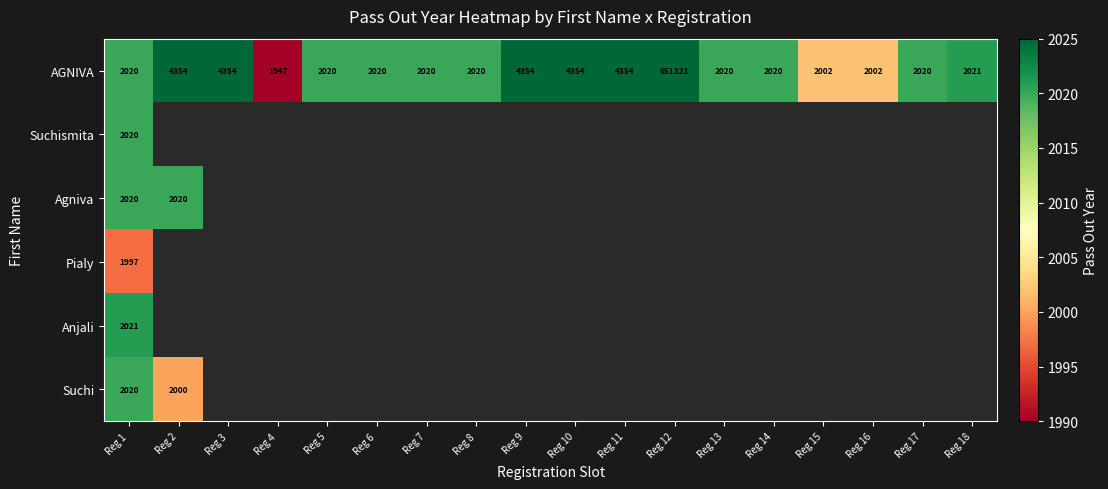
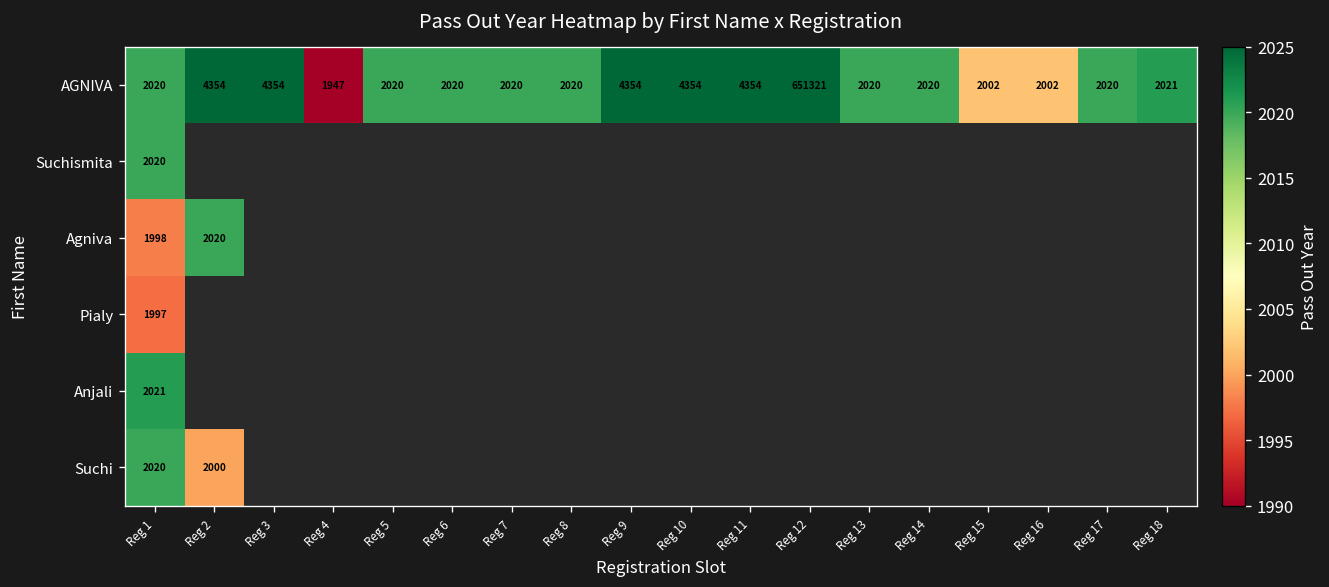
  {
    "AGNIVA": {
      "Reg 1": 2020,
      "Reg 2": 4354,
      "Reg 3": 4354,
      "Reg 4": 1947,
      "Reg 5": 2020,
      "Reg 6": 2020,
      "Reg 7": 2020,
      "Reg 8": 2020,
      "Reg 9": 4354,
      "Reg 10": 4354,
      "Reg 11": 4354,
      "Reg 12": 651321,
      "Reg 13": 2020,
      "Reg 14": 2020,
      "Reg 15": 2002,
      "Reg 16": 2002,
      "Reg 17": 2020,
      "Reg 18": 2021
    },
    "Suchismita": {
      "Reg 1": 2020
    },
    "Agniva": {
-     "Reg 1": 2020,
+     "Reg 1": 1998,
      "Reg 2": 2020
    },
    "Pialy": {
      "Reg 1": 1997
    },
    "Anjali": {
      "Reg 1": 2021
    },
    "Suchi": {
      "Reg 1": 2020,
      "Reg 2": 2000
    }
  }
